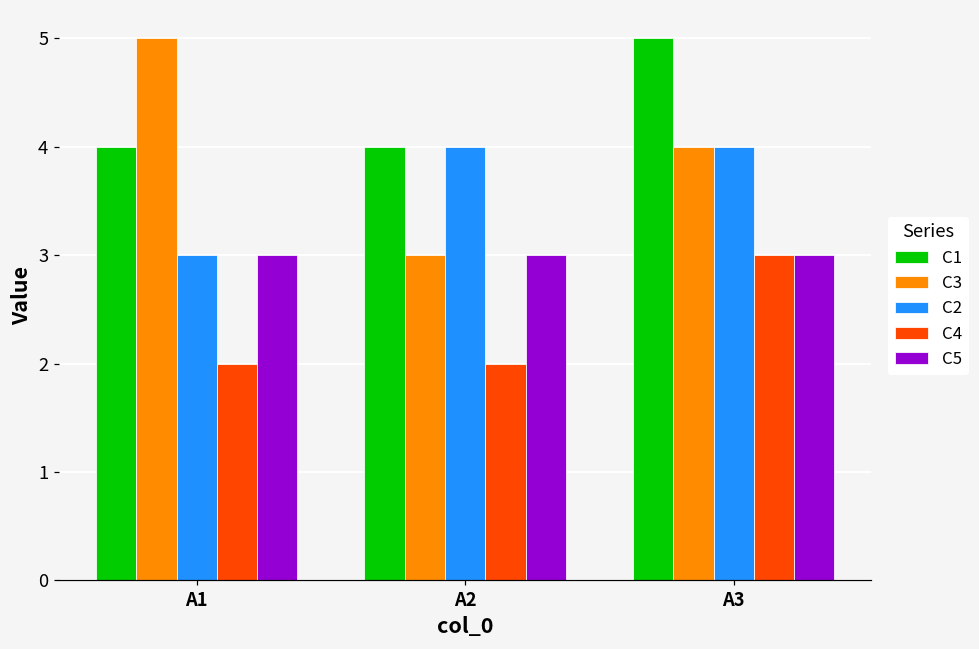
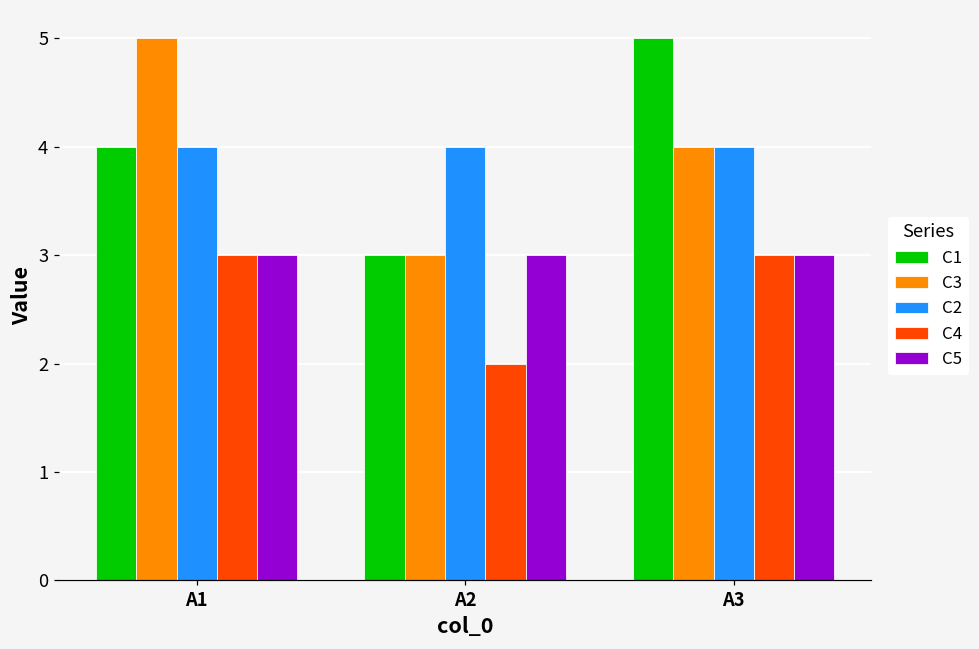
  {
    "C1": {
      "A1": 4,
-     "A2": 4,
+     "A2": 3,
      "A3": 5
    },
    "C3": {
      "A1": 5,
      "A2": 3,
      "A3": 4
    },
    "C2": {
-     "A1": 3,
+     "A1": 4,
      "A2": 4,
      "A3": 4
    },
    "C4": {
-     "A1": 2,
+     "A1": 3,
      "A2": 2,
      "A3": 3
    },
    "C5": {
      "A1": 3,
      "A2": 3,
      "A3": 3
    }
  }
